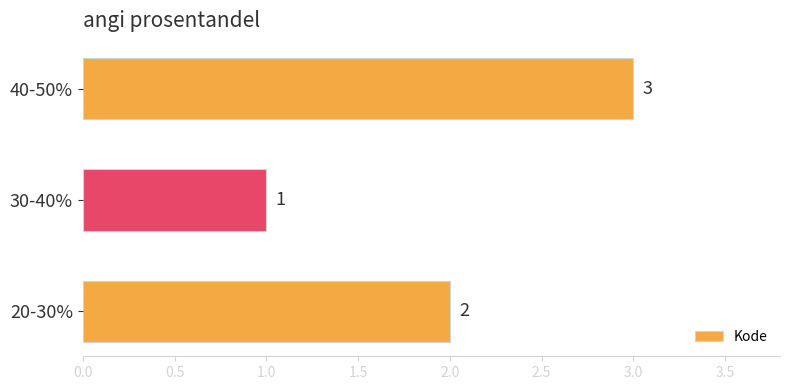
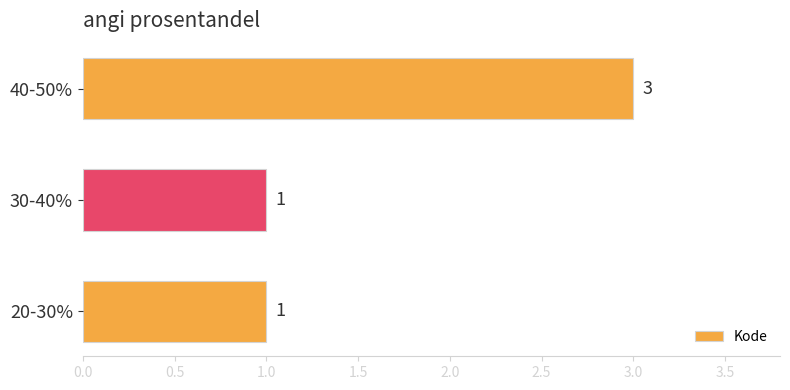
  {
    "40-50%": 3,
    "30-40%": 1,
-   "20-30%": 2
+   "20-30%": 1
  }
